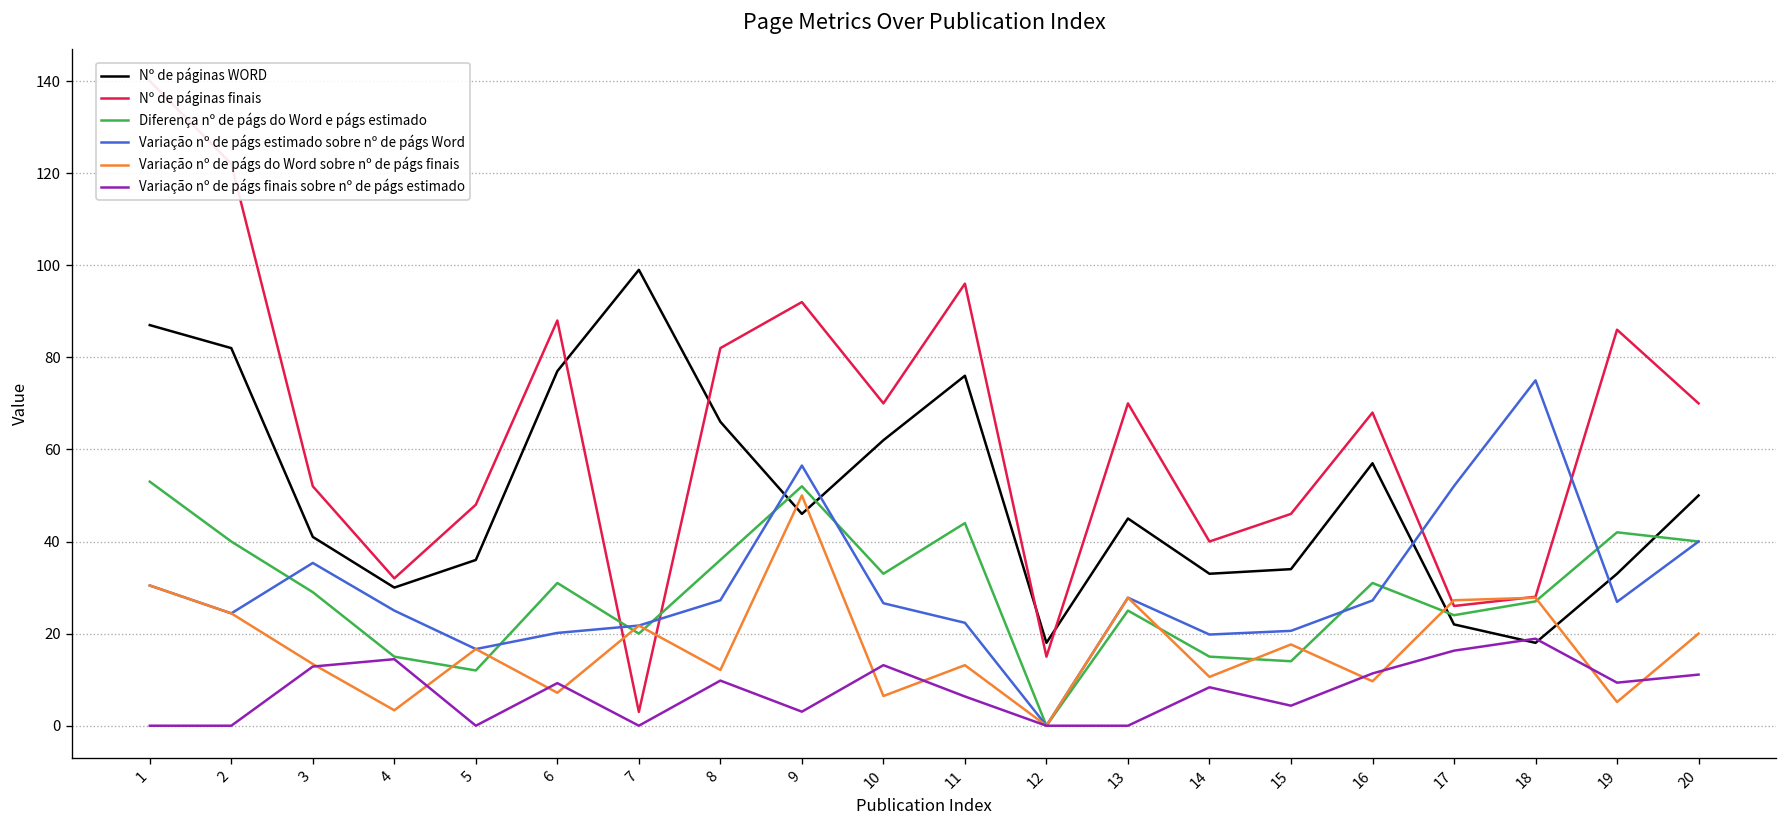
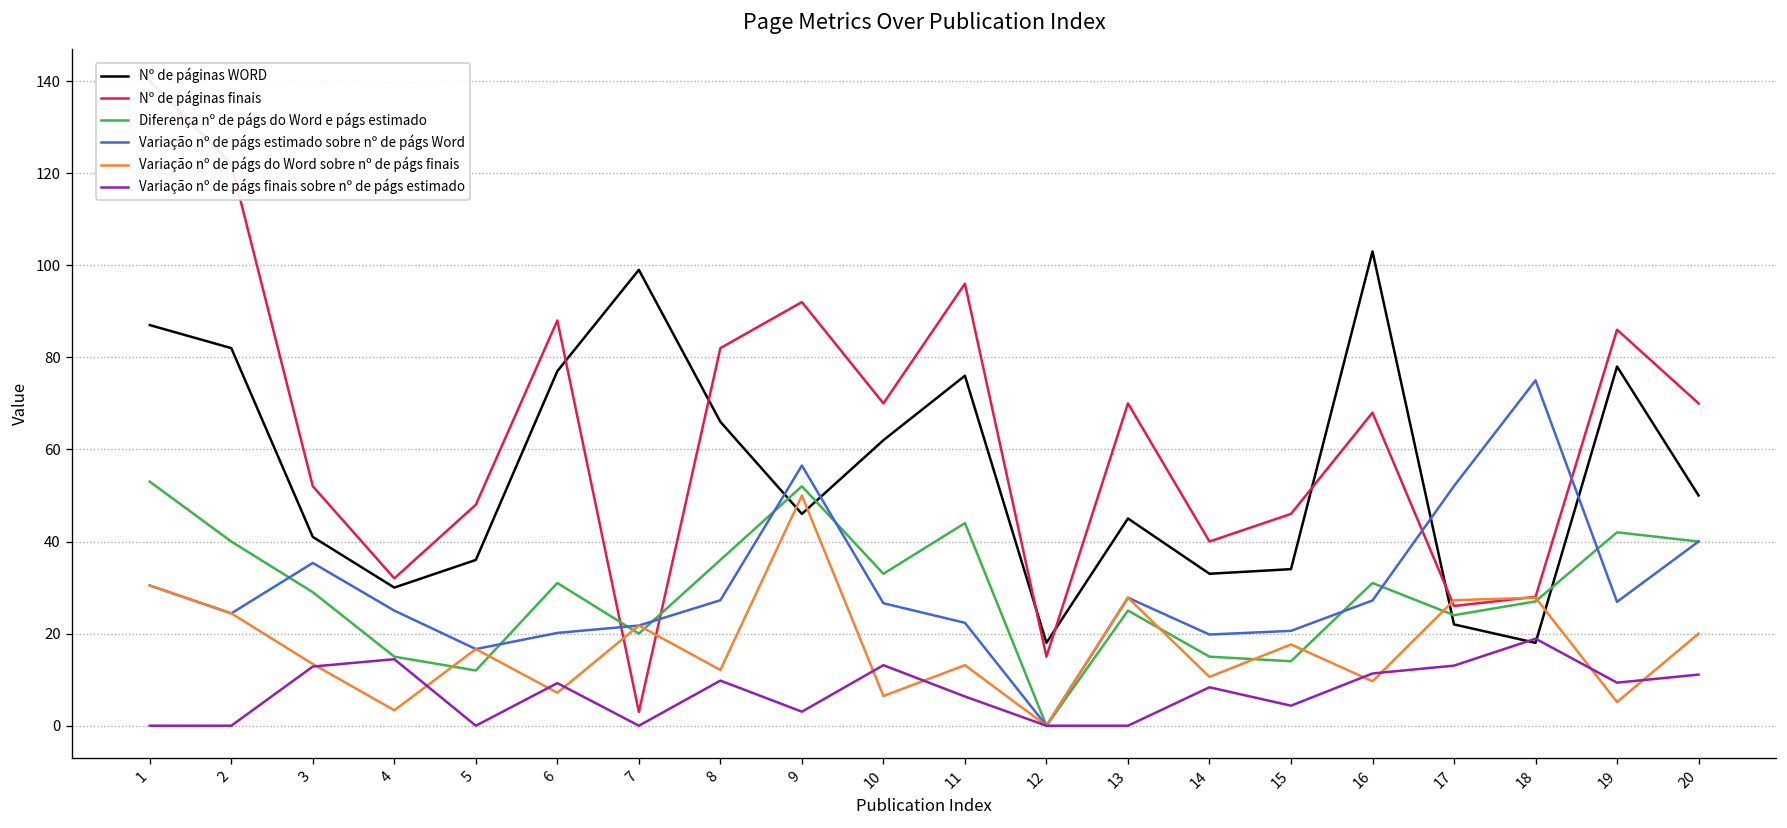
  {
    "Nº de páginas WORD": {
      "1": 87,
      "2": 82,
      "3": 41,
      "4": 30,
      "5": 36,
      "6": 77,
      "7": 99,
      "8": 66,
      "9": 46,
      "10": 62,
      "11": 76,
      "12": 18,
      "13": 45,
      "14": 33,
      "15": 34,
-     "16": 57,
+     "16": 103,
      "17": 22,
      "18": 18,
-     "19": 33,
+     "19": 78,
      "20": 50
    },
    "Nº de páginas finais": {
      "3": 52,
      "4": 32,
      "5": 48,
      "6": 88,
      "7": 3,
      "8": 82,
      "9": 92,
      "10": 70,
      "11": 96,
      "12": 15,
      "13": 70,
      "14": 40,
      "15": 46,
      "16": 68,
      "17": 26,
      "19": 86,
      "20": 70
    },
    "Diferença nº de págs do Word e págs estimado": {
      "1": 53,
      "2": 40,
      "3": 29,
      "5": 12,
      "6": 31,
      "7": 20,
      "8": 36,
      "9": 52,
      "10": 33,
      "11": 44,
      "13": 25,
      "14": 15,
      "15": 14,
      "16": 31,
      "17": 24,
      "18": 27,
      "19": 42
    },
    "Variação nº de págs estimado sobre nº de págs Word": {
      "3": 35,
      "4": 25,
      "6": 20,
      "8": 27,
      "9": 56,
      "10": 27,
      "11": 22,
      "14": 20,
      "15": 21,
      "16": 27,
      "17": 52,
      "18": 75,
      "19": 27
    },
    "Variação nº de págs do Word sobre nº de págs finais": {
      "4": 3,
      "6": 7,
      "8": 12,
      "9": 50,
      "10": 6,
      "11": 13,
      "14": 11,
      "15": 18,
      "16": 10,
      "17": 27,
      "19": 5,
      "20": 20
    },
    "Variação nº de págs finais sobre nº de págs estimado": {
      "1": 0,
      "2": 0,
      "5": 0,
      "6": 9,
      "7": 0,
      "8": 10,
      "9": 3,
      "10": 13,
      "11": 6,
      "13": 0,
      "14": 8,
      "15": 4,
      "16": 11,
-     "17": 16,
+     "17": 13,
      "18": 19,
      "19": 9,
      "20": 11
    }
  }
